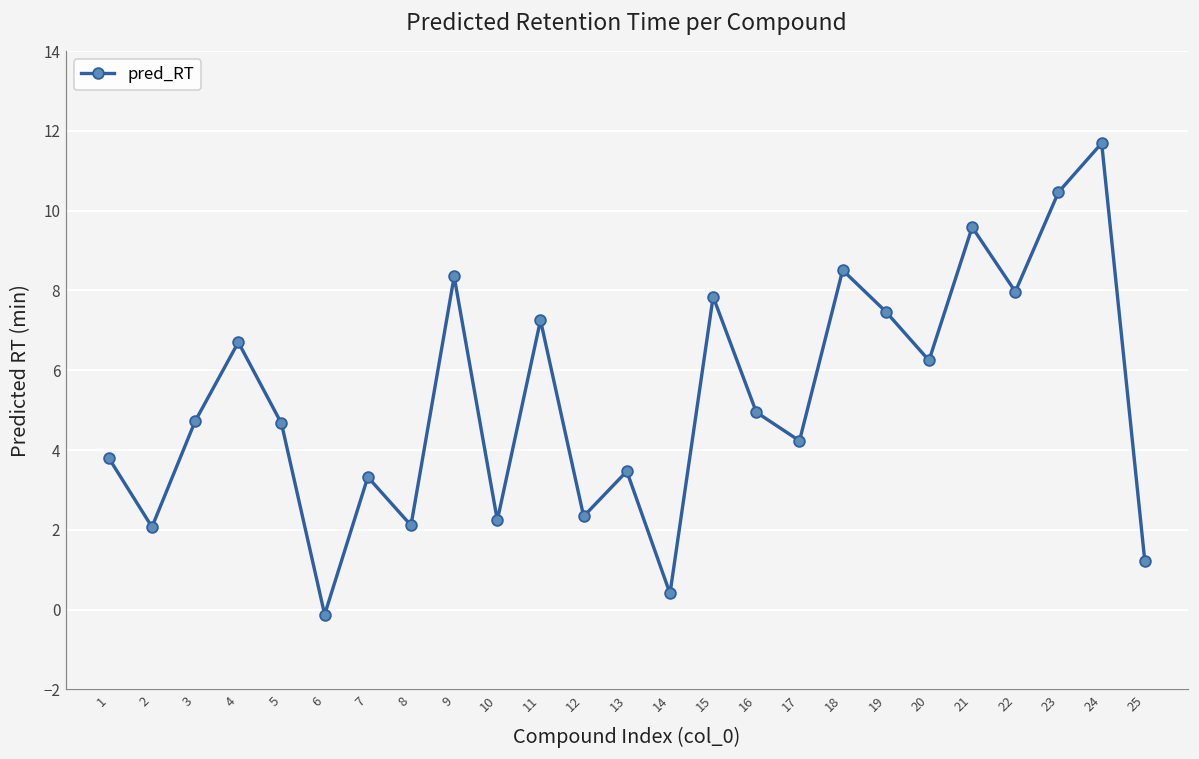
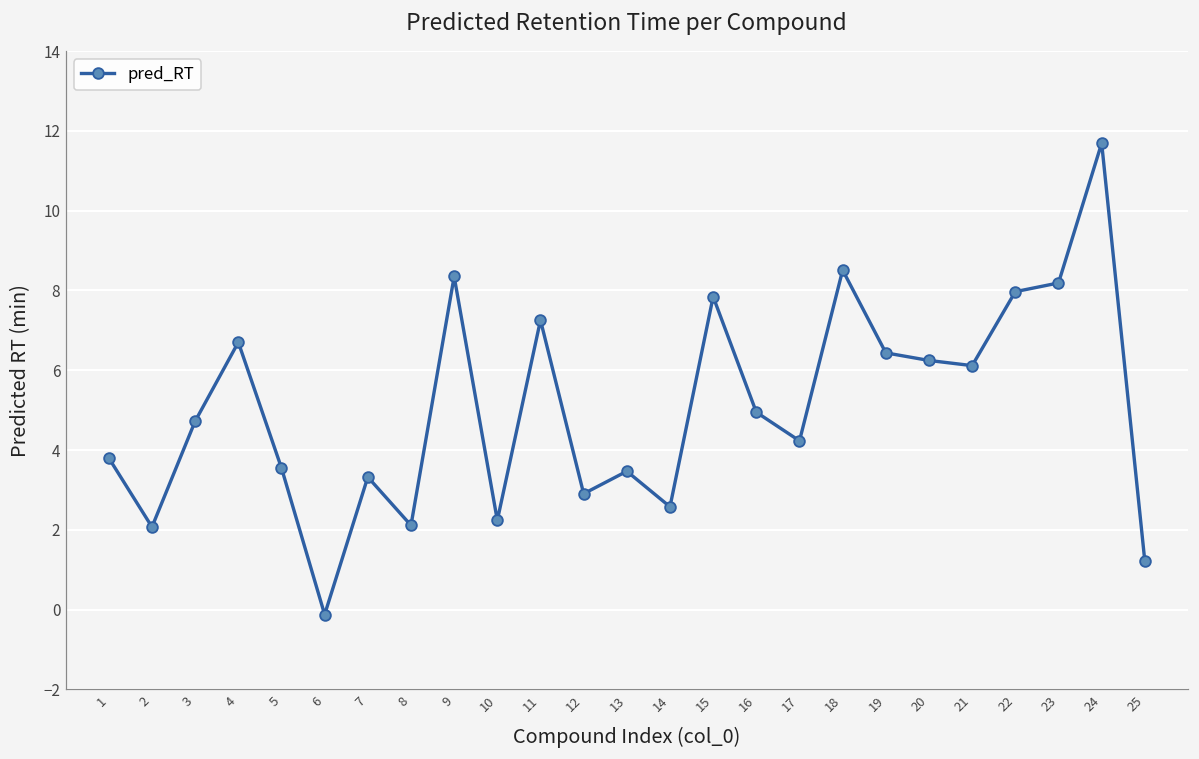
  {
    "1": 3.8,
    "2": 2.1,
    "3": 4.7,
    "4": 6.7,
-   "5": 4.7,
+   "5": 3.6,
    "6": -0.1,
    "7": 3.3,
    "8": 2.1,
    "9": 8.4,
    "10": 2.2,
    "11": 7.3,
-   "12": 2.3,
+   "12": 2.9,
    "13": 3.5,
-   "14": 0.4,
+   "14": 2.6,
    "15": 7.8,
    "16": 4.9,
    "17": 4.2,
    "18": 8.5,
-   "19": 7.5,
+   "19": 6.4,
    "20": 6.2,
-   "21": 9.6,
+   "21": 6.1,
    "22": 8.0,
-   "23": 10.5,
+   "23": 8.2,
    "24": 11.7,
    "25": 1.2
  }
